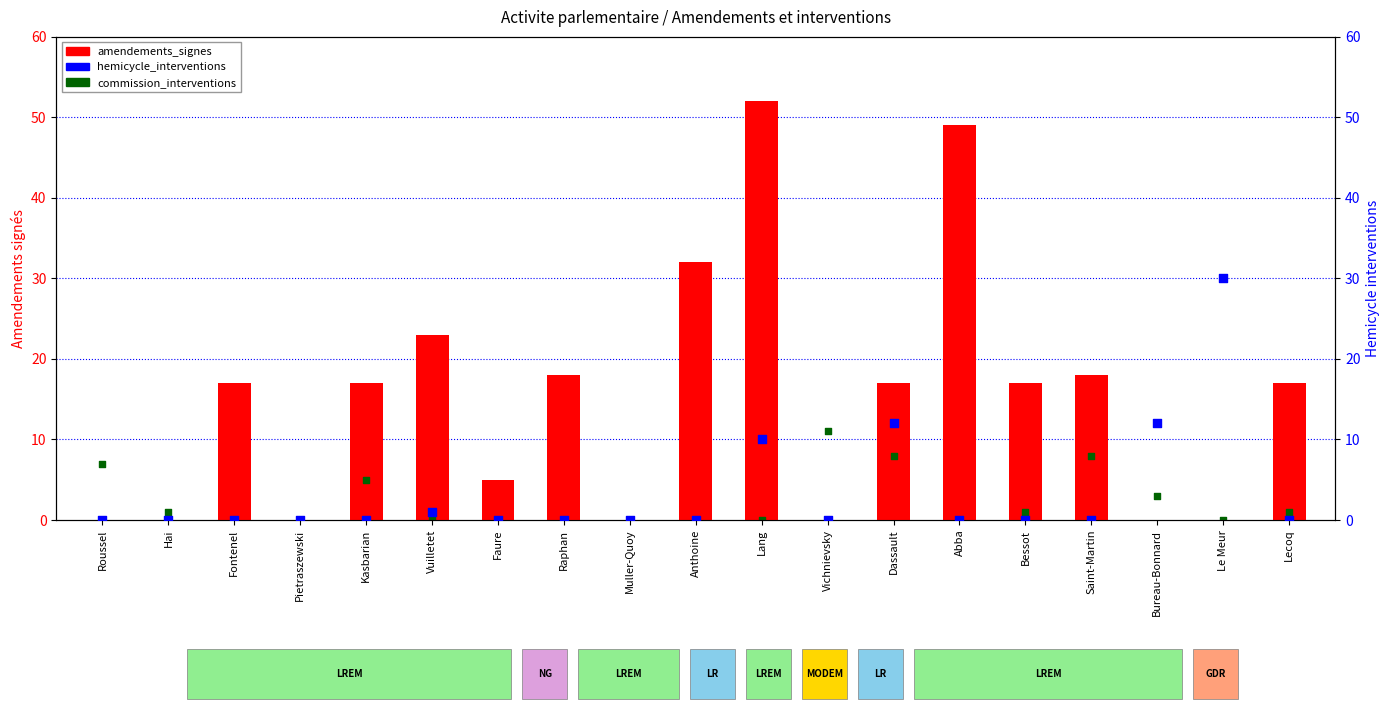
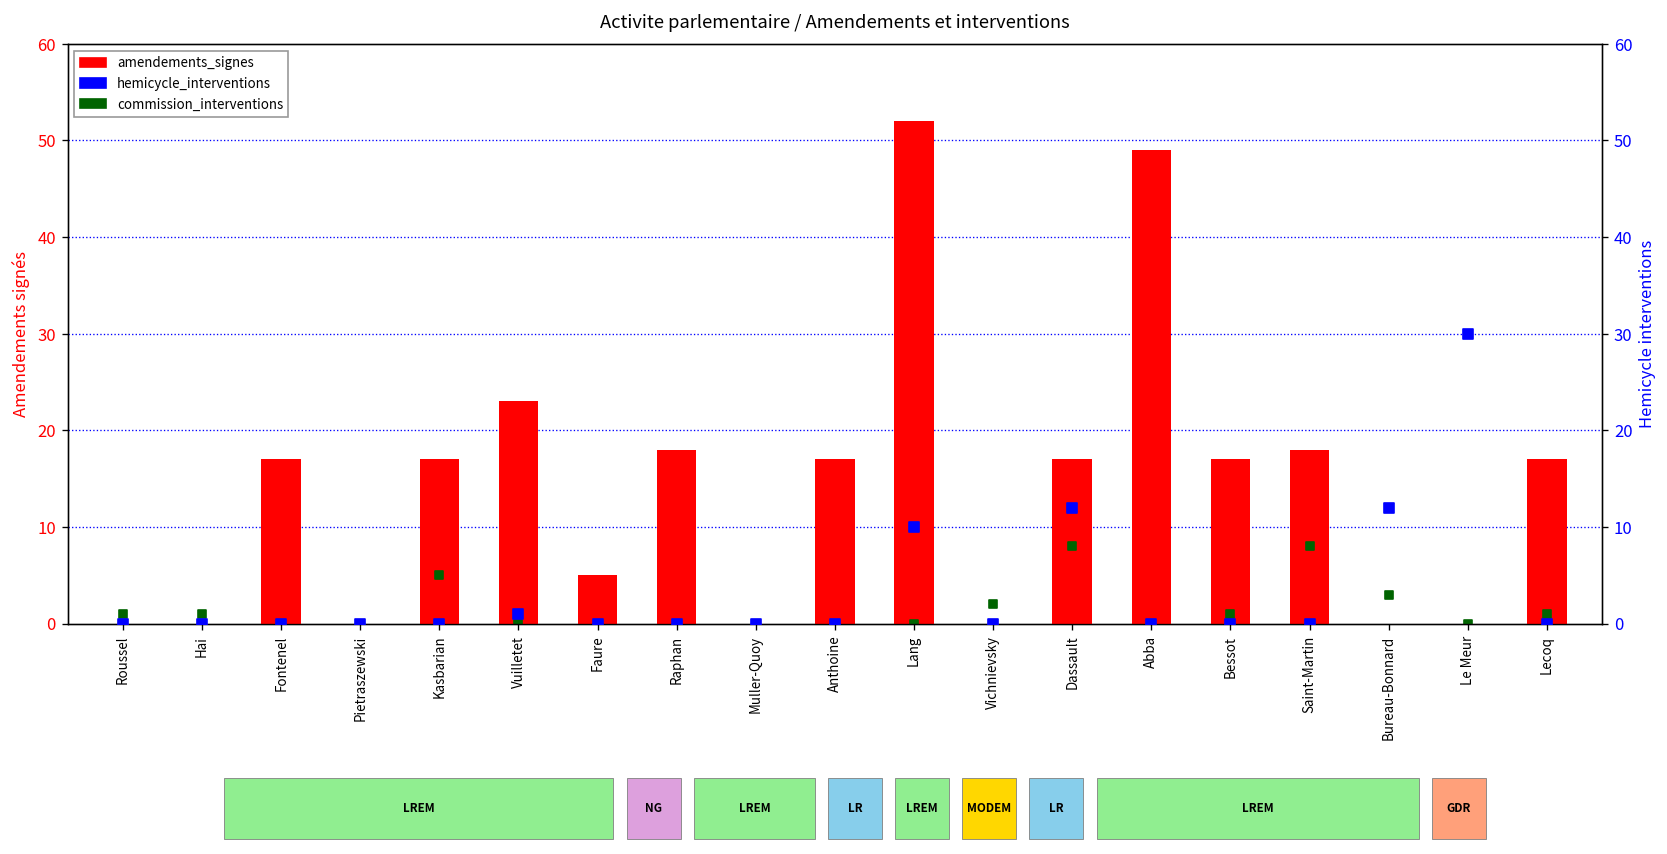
  {
    "commission_interventions": {
-     "Roussel": 7,
-     "Vichnievsky": 11
+     "Roussel": 1,
+     "Vichnievsky": 2
    },
    "amendements_signes": {
      "Roussel": 0,
      "Hai": 0,
      "Fontenel": 17,
      "Pietraszewski": 0,
      "Kasbarian": 17,
      "Vuilletet": 23,
      "Faure": 5,
      "Raphan": 18,
      "Muller-Quoy": 0,
-     "Anthoine": 32,
+     "Anthoine": 17,
      "Lang": 52,
      "Vichnievsky": 0,
      "Dassault": 17,
      "Abba": 49,
      "Bessot": 17,
      "Saint-Martin": 18,
      "Bureau-Bonnard": 0,
      "Le Meur": 0,
      "Lecoq": 17
    }
  }
